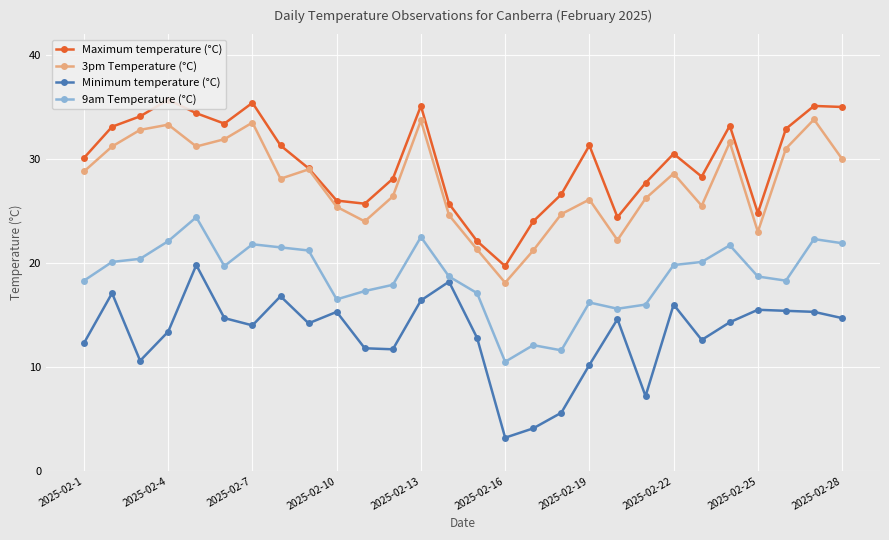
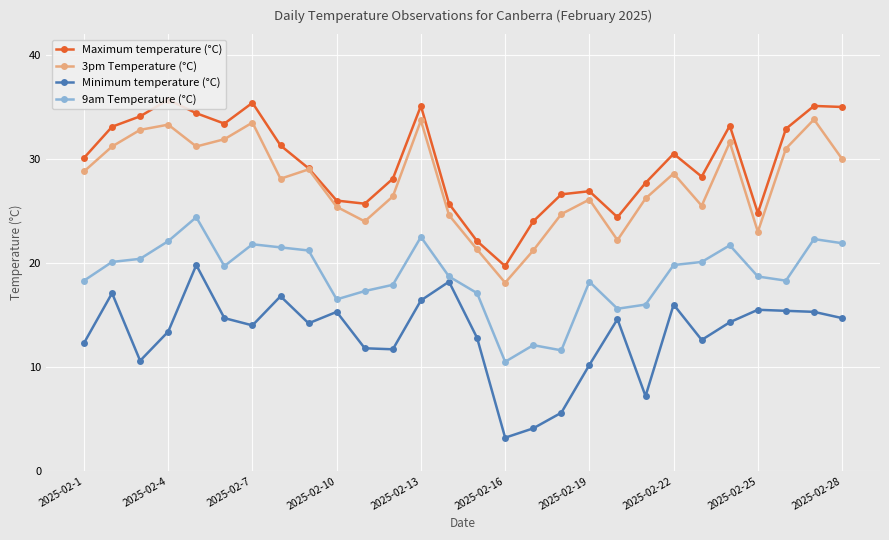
  {
    "Maximum temperature (°C)": {
      "2025-02-1": 30.1,
      "2025-02-7": 35.4,
      "2025-02-10": 26.0,
      "2025-02-13": 35.1,
      "2025-02-16": 19.7,
-     "2025-02-19": 31.3,
+     "2025-02-19": 26.9,
      "2025-02-22": 30.5,
      "2025-02-25": 24.8,
      "2025-02-28": 35.0
    },
    "3pm Temperature (°C)": {
      "2025-02-1": 28.8,
      "2025-02-4": 33.3,
      "2025-02-7": 33.5,
      "2025-02-10": 25.4,
      "2025-02-13": 33.7,
      "2025-02-16": 18.1,
      "2025-02-19": 26.1,
      "2025-02-22": 28.6,
      "2025-02-25": 23.0,
      "2025-02-28": 30.0
    },
    "Minimum temperature (°C)": {
      "2025-02-1": 12.3,
      "2025-02-4": 13.4,
      "2025-02-7": 14.0,
      "2025-02-10": 15.3,
      "2025-02-13": 16.4,
      "2025-02-16": 3.2,
      "2025-02-19": 10.2,
      "2025-02-22": 16.0,
      "2025-02-25": 15.5,
      "2025-02-28": 14.7
    },
    "9am Temperature (°C)": {
      "2025-02-1": 18.3,
      "2025-02-4": 22.1,
      "2025-02-7": 21.8,
      "2025-02-10": 16.5,
      "2025-02-13": 22.5,
      "2025-02-16": 10.5,
-     "2025-02-19": 16.2,
+     "2025-02-19": 18.2,
      "2025-02-22": 19.8,
      "2025-02-25": 18.7,
      "2025-02-28": 21.9
    }
  }
